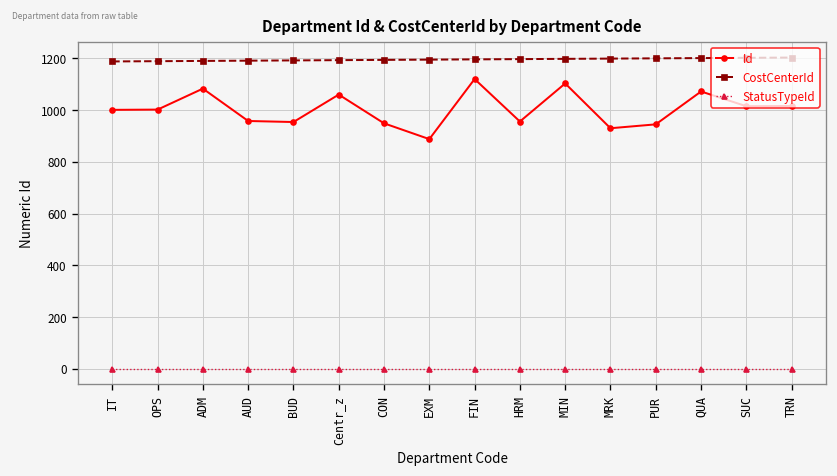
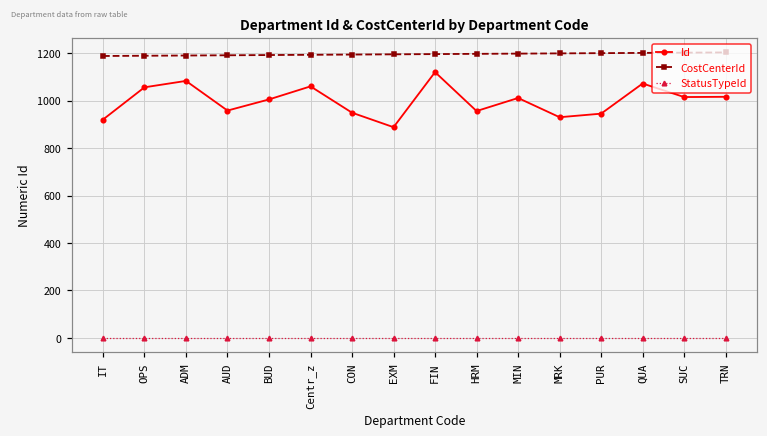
  {
    "Id": {
-     "IT": 1000,
-     "OPS": 1000,
+     "IT": 920,
+     "OPS": 1060,
      "ADM": 1080,
      "AUD": 960,
-     "BUD": 950,
+     "BUD": 1010,
      "Centr_z": 1060,
      "CON": 950,
      "EXM": 890,
      "FIN": 1120,
      "HRM": 960,
-     "MIN": 1100,
+     "MIN": 1010,
      "MRK": 930,
      "PUR": 950,
      "QUA": 1070,
      "SUC": 1020,
      "TRN": 1020
    },
    "CostCenterId": {
      "IT": 1190,
      "OPS": 1190,
      "ADM": 1190,
      "AUD": 1190,
      "BUD": 1190,
      "Centr_z": 1190,
      "CON": 1190,
      "EXM": 1200,
      "FIN": 1200,
      "HRM": 1200,
      "MIN": 1200,
      "MRK": 1200,
      "PUR": 1200,
      "QUA": 1200
    },
    "StatusTypeId": {
      "IT": 0,
      "OPS": 0,
      "ADM": 0,
      "AUD": 0,
      "BUD": 0,
      "Centr_z": 0,
      "CON": 0,
      "EXM": 0,
      "FIN": 0,
      "HRM": 0,
      "MIN": 0,
      "MRK": 0,
      "PUR": 0,
      "QUA": 0,
      "SUC": 0,
      "TRN": 0
    }
  }
